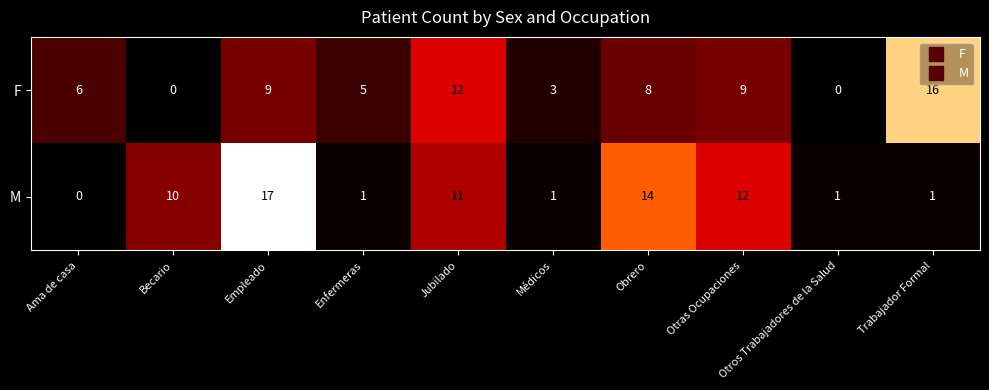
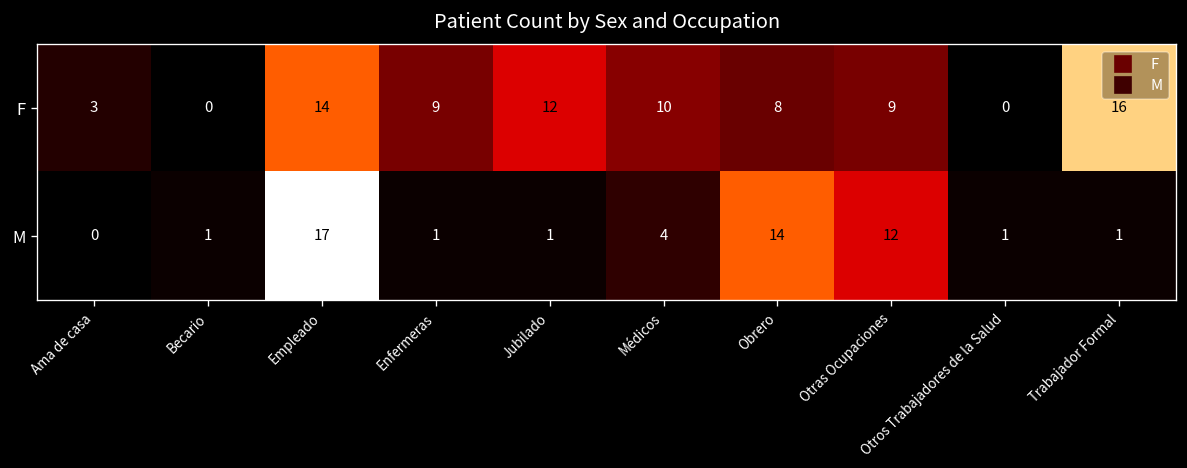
  {
    "F": {
-     "Ama de casa": 6,
+     "Ama de casa": 3,
      "Becario": 0,
-     "Empleado": 9,
-     "Enfermeras": 5,
+     "Empleado": 14,
+     "Enfermeras": 9,
      "Jubilado": 12,
-     "Médicos": 3,
+     "Médicos": 10,
      "Obrero": 8,
      "Otras Ocupaciones": 9,
      "Otros Trabajadores de la Salud": 0
    },
    "M": {
      "Ama de casa": 0,
-     "Becario": 10,
+     "Becario": 1,
      "Empleado": 17,
      "Enfermeras": 1,
-     "Jubilado": 11,
-     "Médicos": 1,
+     "Jubilado": 1,
+     "Médicos": 4,
      "Obrero": 14,
      "Otras Ocupaciones": 12,
      "Otros Trabajadores de la Salud": 1,
      "Trabajador Formal": 1
    }
  }
